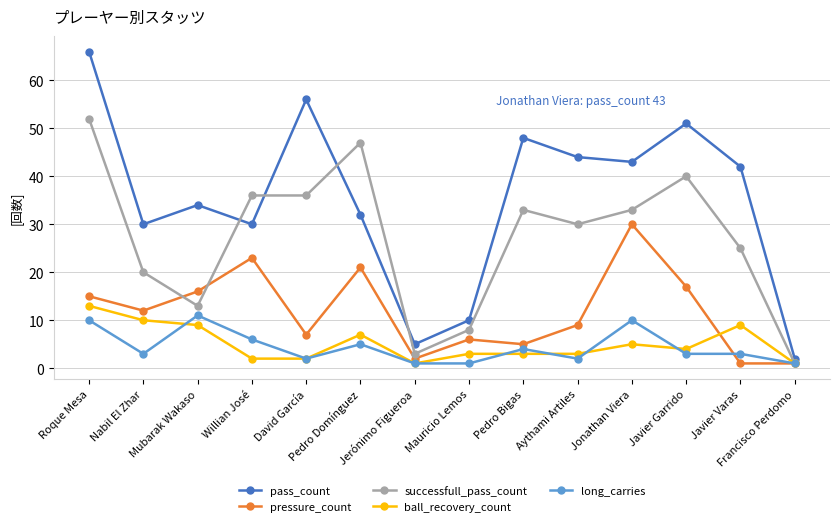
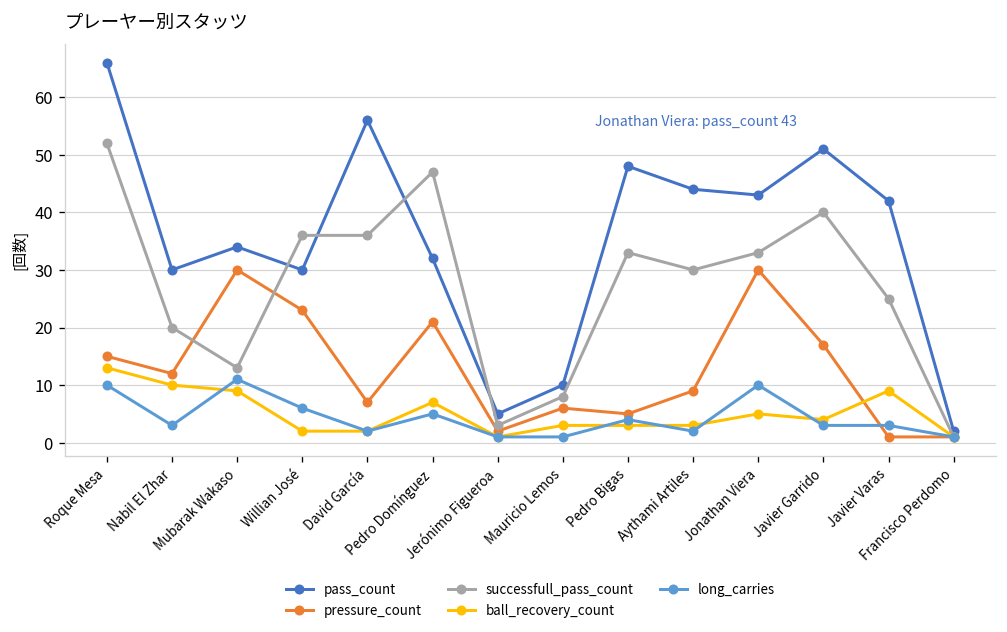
  {
    "pressure_count": {
      "Roque Mesa": 15,
      "Nabil El Zhar": 12,
-     "Mubarak Wakaso": 16,
+     "Mubarak Wakaso": 30,
      "Willian José": 23,
      "David García": 7,
      "Pedro Domínguez": 21,
      "Jerónimo Figueroa": 2,
      "Mauricio Lemos": 6,
      "Pedro Bigas": 5,
      "Aythami Artiles": 9,
      "Jonathan Viera": 30,
      "Javier Garrido": 17,
      "Javier Varas": 1
    },
    "successfull_pass_count": {
      "Roque Mesa": 52,
      "Nabil El Zhar": 20,
      "Mubarak Wakaso": 13,
      "Willian José": 36,
      "David García": 36,
      "Pedro Domínguez": 47,
      "Jerónimo Figueroa": 3,
      "Mauricio Lemos": 8,
      "Pedro Bigas": 33,
      "Aythami Artiles": 30,
      "Jonathan Viera": 33,
      "Javier Garrido": 40,
      "Javier Varas": 25
    },
    "ball_recovery_count": {
      "Roque Mesa": 13,
      "Nabil El Zhar": 10,
      "Mubarak Wakaso": 9,
      "Willian José": 2,
      "Pedro Domínguez": 7,
      "Mauricio Lemos": 3,
      "Pedro Bigas": 3,
      "Aythami Artiles": 3,
      "Jonathan Viera": 5,
      "Javier Garrido": 4,
      "Javier Varas": 9
    }
  }
